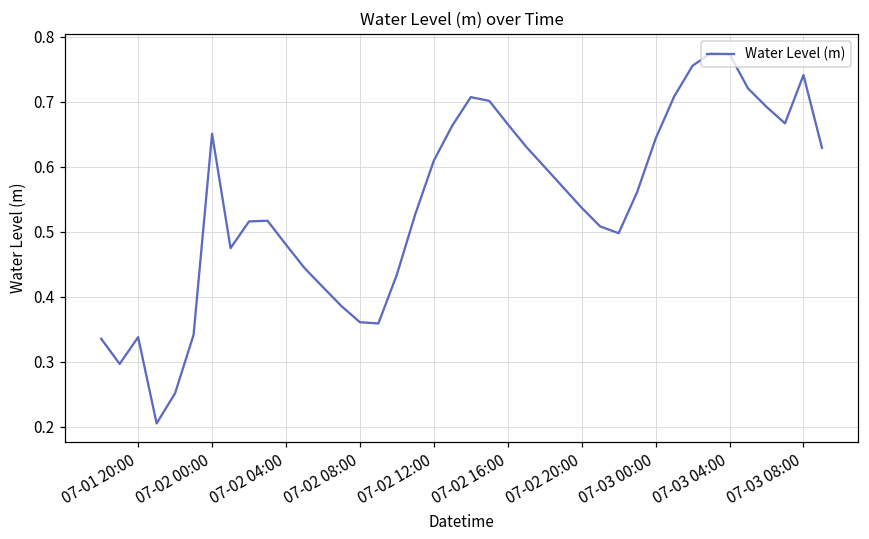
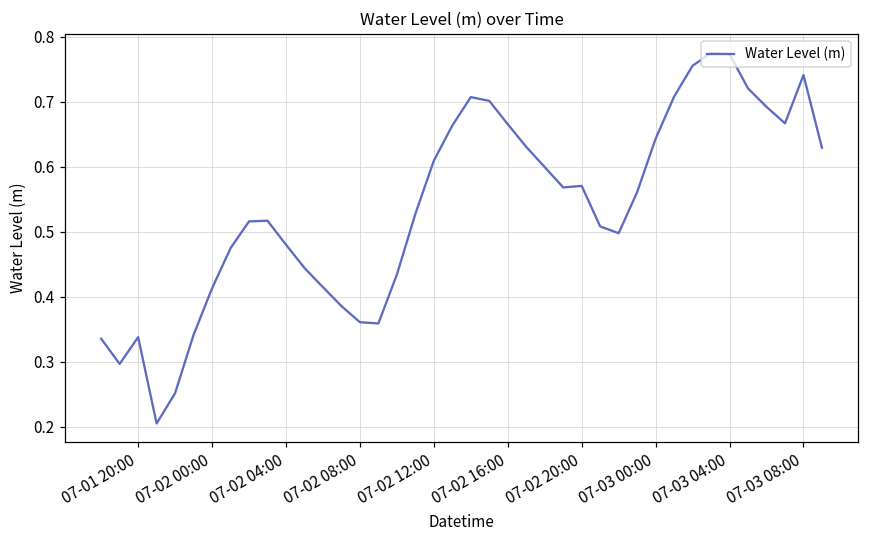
  {
    "07-01 20:00": 0.34,
-   "07-02 00:00": 0.65,
+   "07-02 00:00": 0.41,
    "07-02 04:00": 0.48,
    "07-02 08:00": 0.36,
    "07-02 12:00": 0.61,
    "07-02 16:00": 0.67,
-   "07-02 20:00": 0.54,
+   "07-02 20:00": 0.57,
    "07-03 00:00": 0.64,
    "07-03 08:00": 0.74
  }
